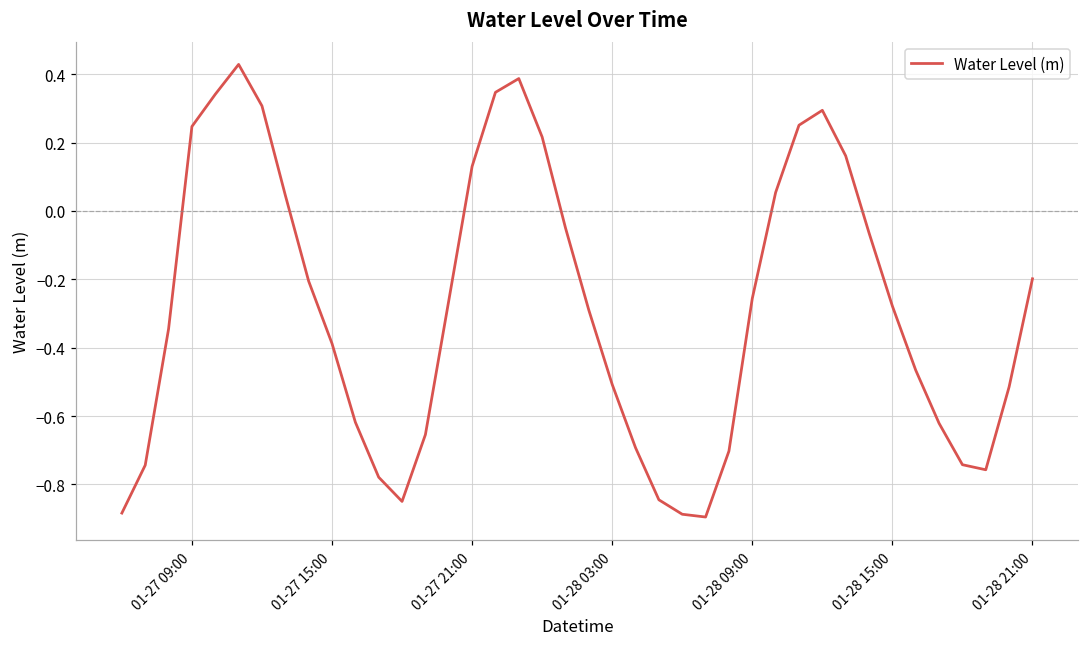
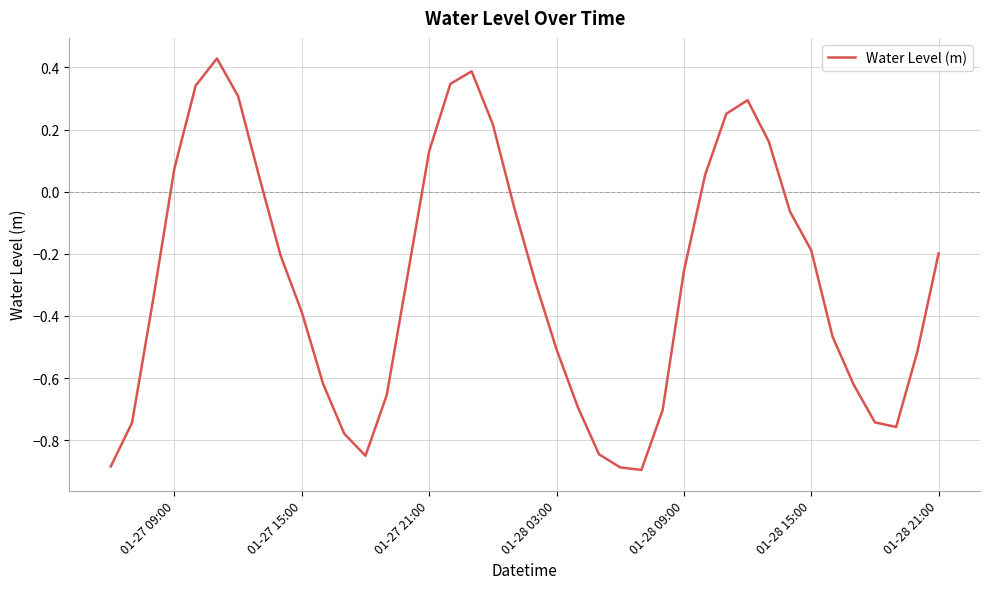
  {
-   "01-27 09:00": 0.25,
+   "01-27 09:00": 0.08,
    "01-27 15:00": -0.39,
    "01-27 21:00": 0.13,
    "01-28 03:00": -0.51,
    "01-28 09:00": -0.26,
-   "01-28 15:00": -0.28,
+   "01-28 15:00": -0.19,
    "01-28 21:00": -0.20
  }
